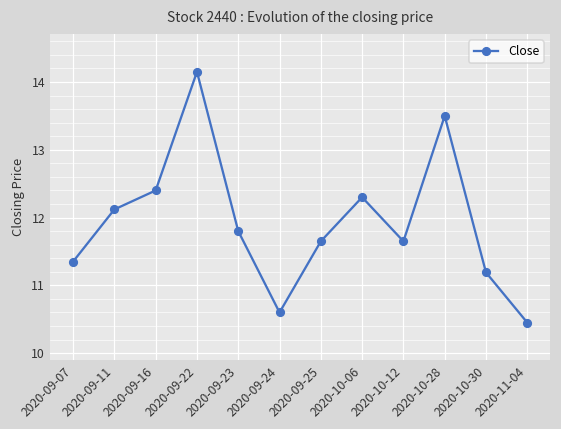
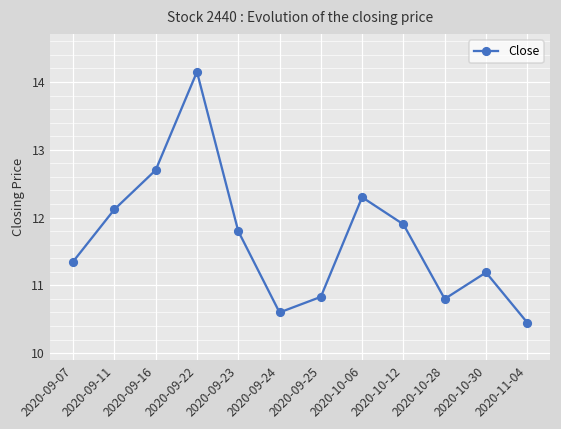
  {
    "2020-09-07": 11.4,
    "2020-09-11": 12.1,
-   "2020-09-16": 12.4,
+   "2020-09-16": 12.7,
    "2020-09-22": 14.2,
    "2020-09-23": 11.8,
    "2020-09-24": 10.6,
-   "2020-09-25": 11.7,
+   "2020-09-25": 10.8,
    "2020-10-06": 12.3,
-   "2020-10-12": 11.7,
-   "2020-10-28": 13.5,
+   "2020-10-12": 11.9,
+   "2020-10-28": 10.8,
    "2020-10-30": 11.2,
    "2020-11-04": 10.5
  }
